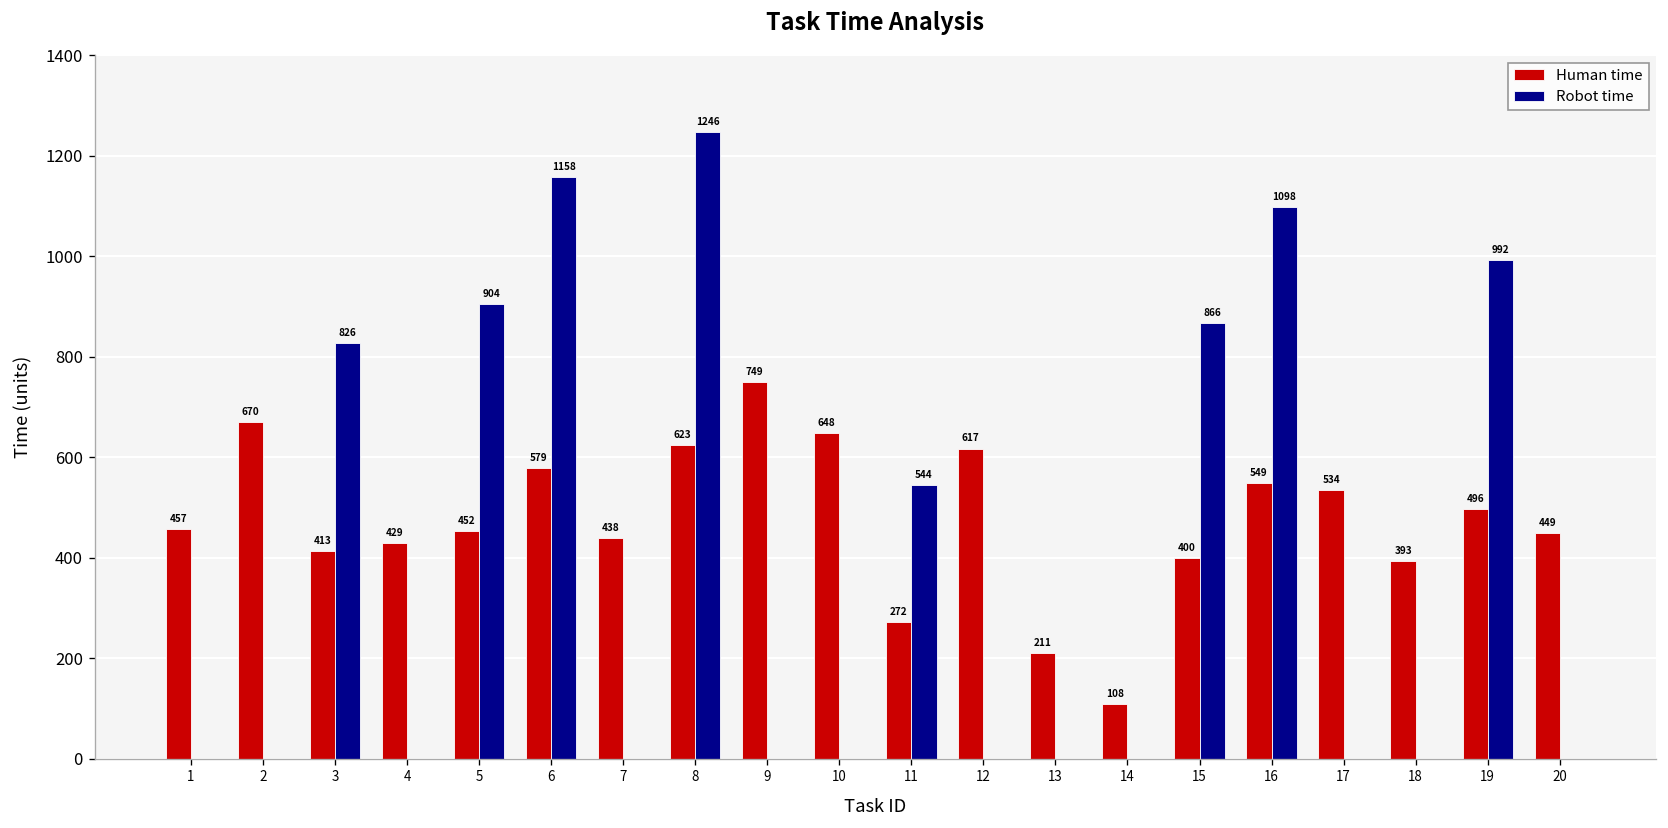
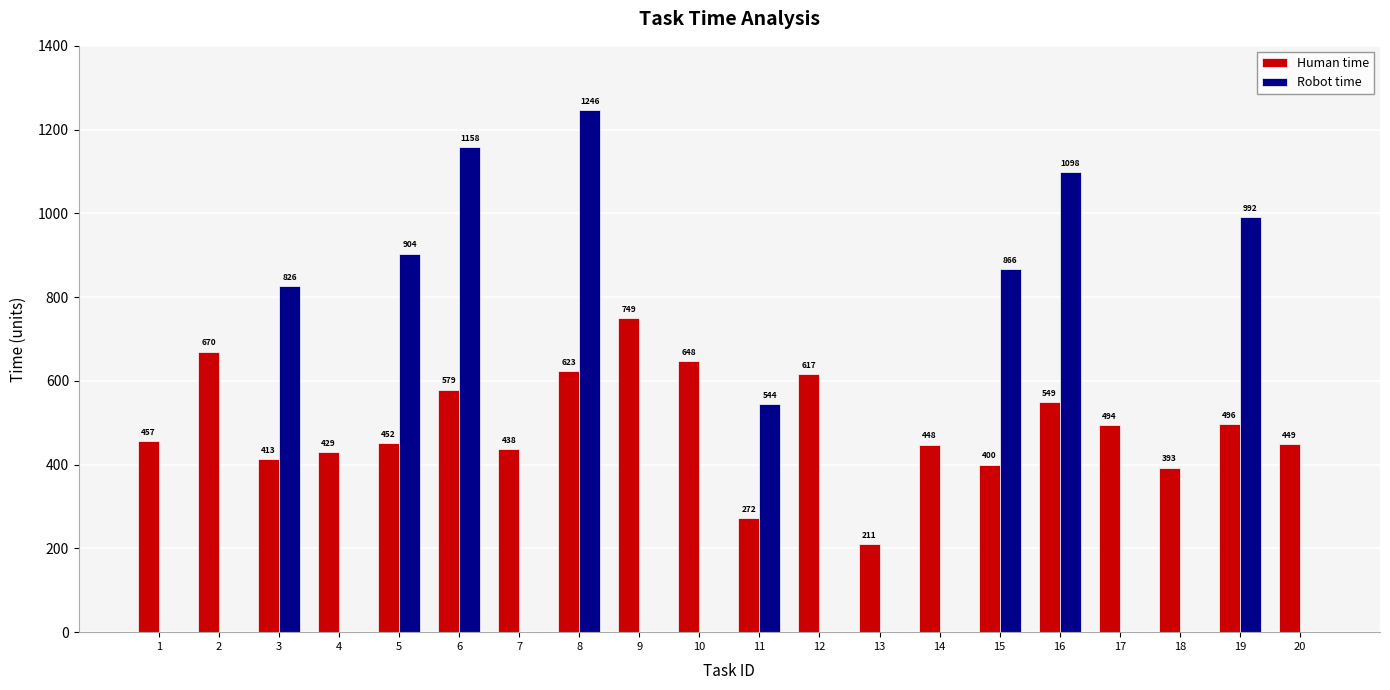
  {
    "Human time": {
      "1": 457,
      "2": 670,
      "3": 413,
      "4": 429,
      "5": 452,
      "6": 579,
      "7": 438,
      "8": 623,
      "9": 749,
      "10": 648,
      "11": 272,
      "12": 617,
      "13": 211,
-     "14": 108,
+     "14": 448,
      "15": 400,
      "16": 549,
-     "17": 534,
+     "17": 494,
      "18": 393,
      "19": 496,
      "20": 449
    },
    "Robot time": {
      "3": 826,
      "5": 904,
      "6": 1158,
      "8": 1246,
      "11": 544,
      "15": 866,
      "16": 1098,
      "19": 992
    }
  }
